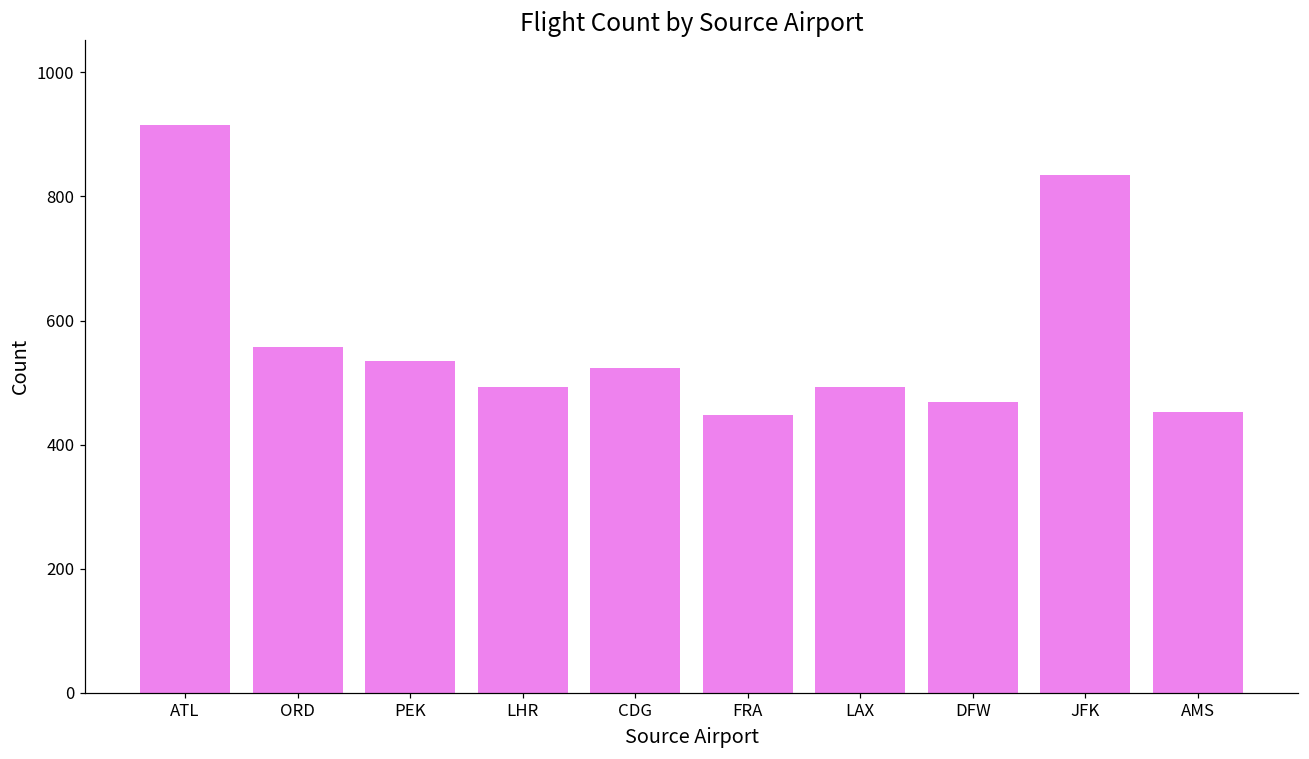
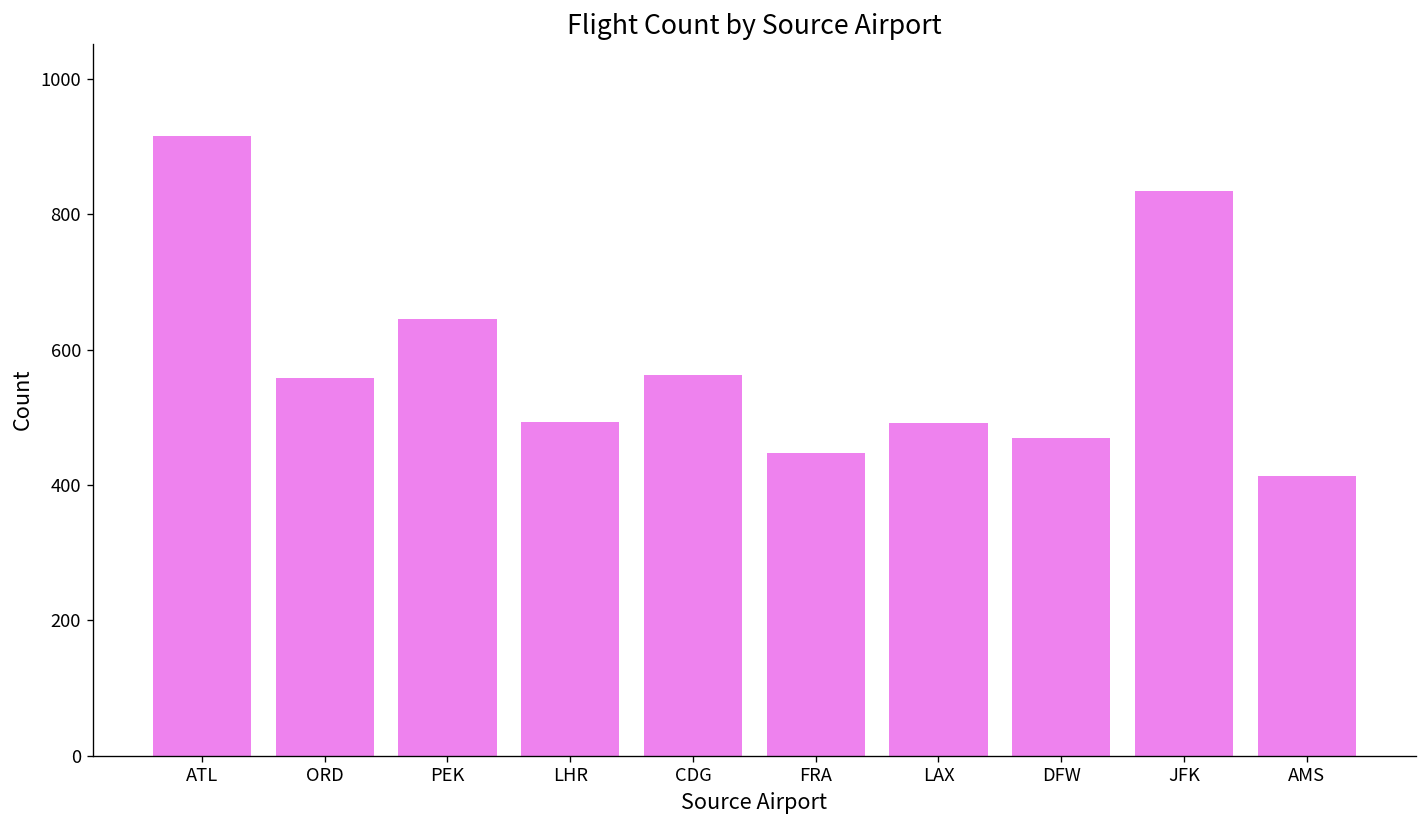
  {
    "ATL": 920,
    "ORD": 560,
-   "PEK": 540,
+   "PEK": 650,
    "LHR": 490,
-   "CDG": 520,
+   "CDG": 560,
    "FRA": 450,
    "LAX": 490,
    "DFW": 470,
    "JFK": 830,
-   "AMS": 450
+   "AMS": 410
  }
